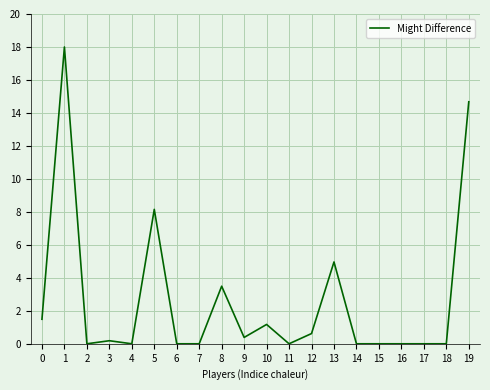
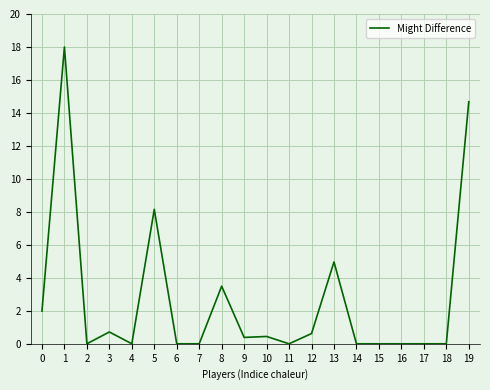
  {
-   "0": 1.5,
+   "0": 2.0,
    "1": 18.0,
    "2": 0.0,
-   "3": 0.2,
+   "3": 0.7,
    "4": 0.0,
    "5": 8.2,
    "6": 0.0,
    "7": 0.0,
    "8": 3.5,
    "9": 0.4,
-   "10": 1.2,
+   "10": 0.4,
    "11": 0.0,
    "12": 0.6,
    "13": 5.0,
    "14": 0.0,
    "15": 0.0,
    "16": 0.0,
    "17": 0.0,
    "18": 0.0,
    "19": 14.7
  }
